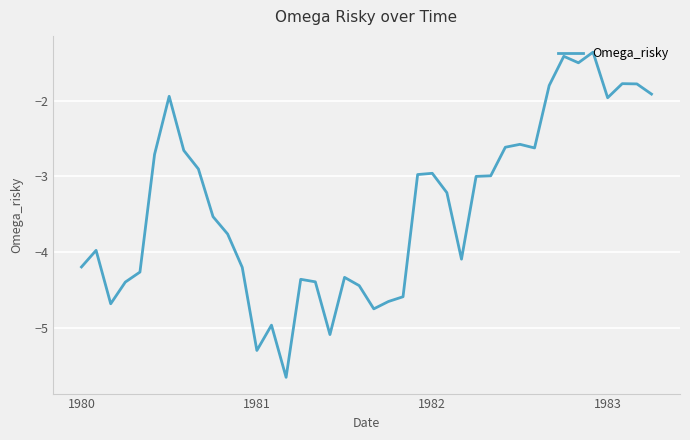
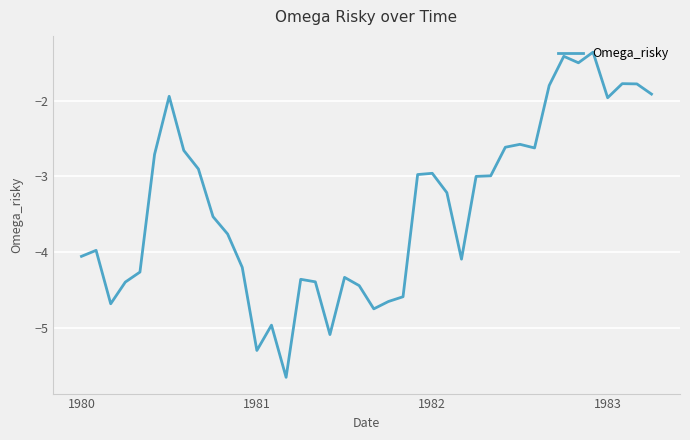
  {
-   "1980": -4.2,
+   "1980": -4.1,
    "1981": -5.3,
    "1982": -3.0,
    "1983": -2.0
  }
